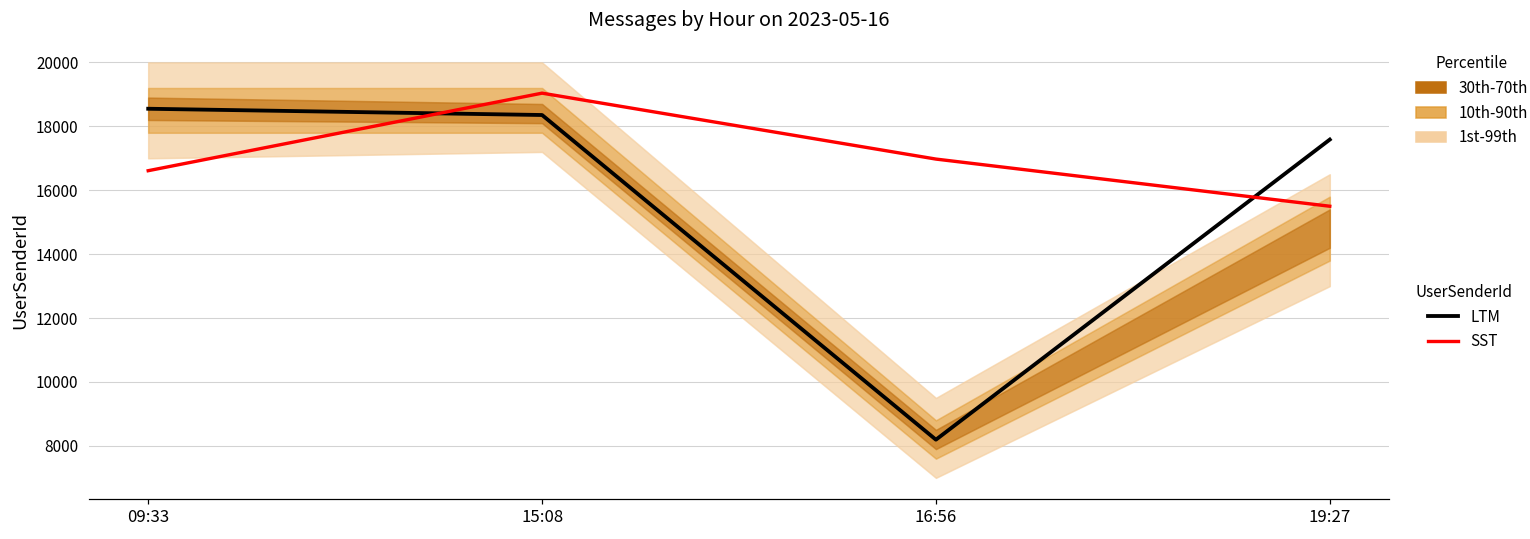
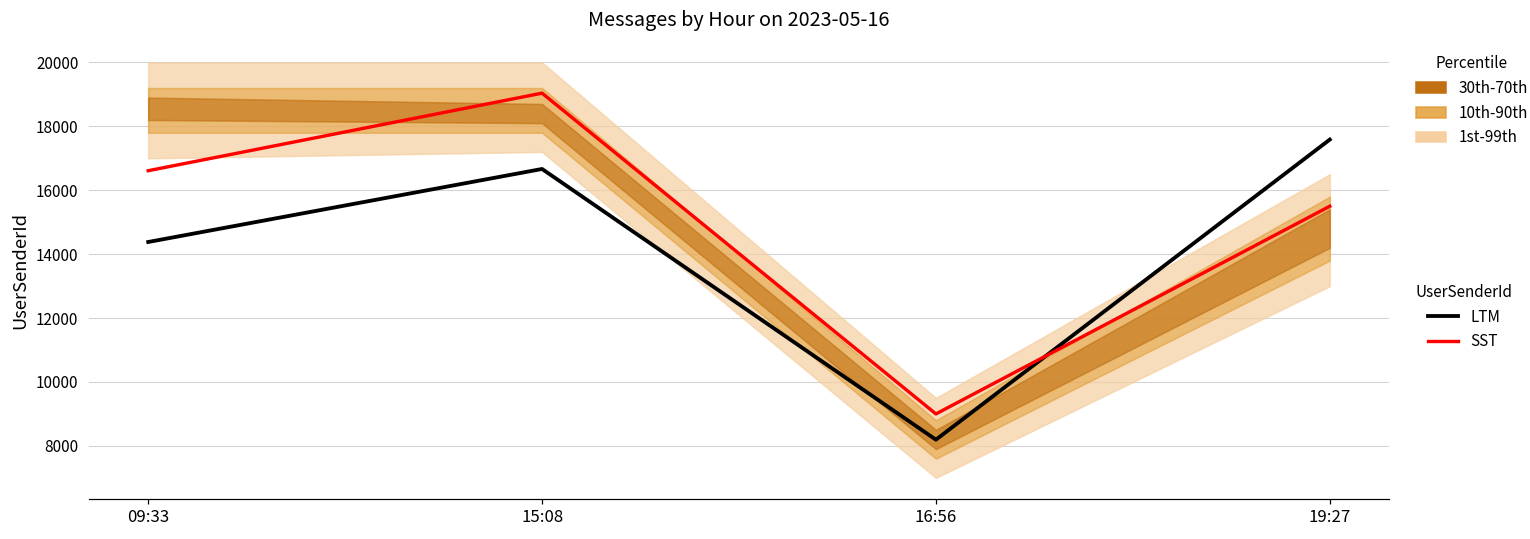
  {
    "LTM": {
-     "09:33": 18600,
-     "15:08": 18400,
+     "09:33": 14400,
+     "15:08": 16700,
      "16:56": 8200,
      "19:27": 17600
    },
    "SST": {
      "09:33": 16600,
      "15:08": 19000,
-     "16:56": 17000,
+     "16:56": 9000,
      "19:27": 15500
    }
  }
